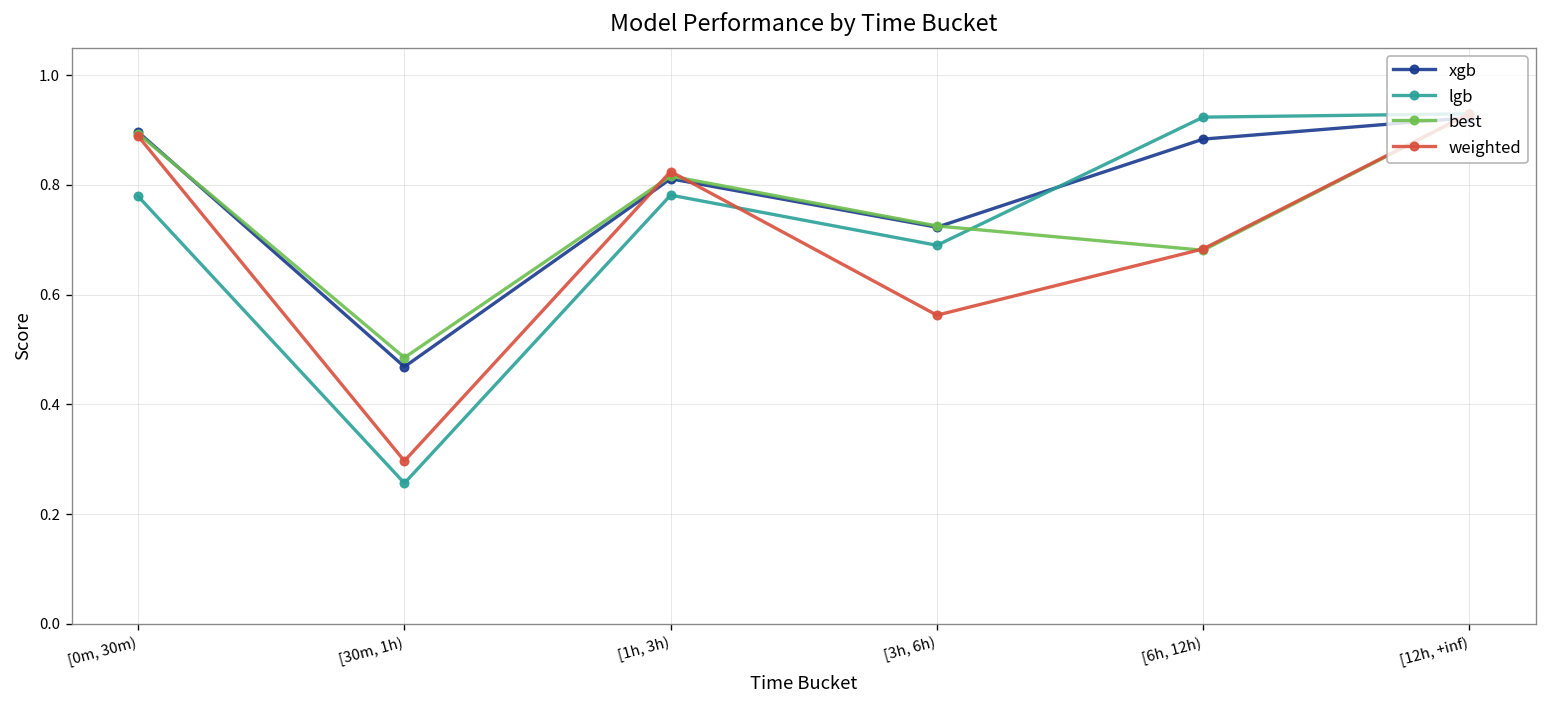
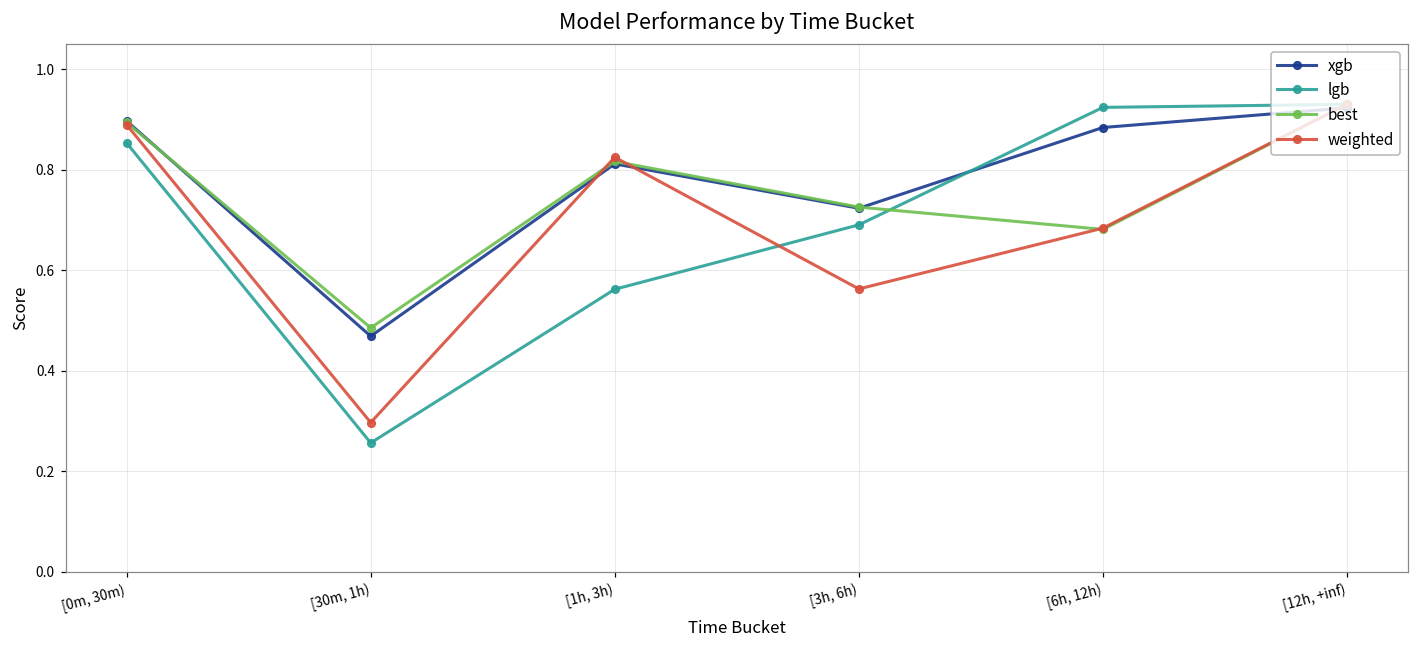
  {
    "xgb": {
      "[30m, 1h)": 0.47,
      "[6h, 12h)": 0.88
    },
    "lgb": {
-     "[0m, 30m)": 0.78,
+     "[0m, 30m)": 0.85,
      "[30m, 1h)": 0.26,
-     "[1h, 3h)": 0.78,
+     "[1h, 3h)": 0.56,
      "[3h, 6h)": 0.69,
      "[6h, 12h)": 0.92
    },
    "best": {
      "[30m, 1h)": 0.49
    },
    "weighted": {
      "[30m, 1h)": 0.30,
      "[1h, 3h)": 0.82,
      "[3h, 6h)": 0.56
    }
  }
